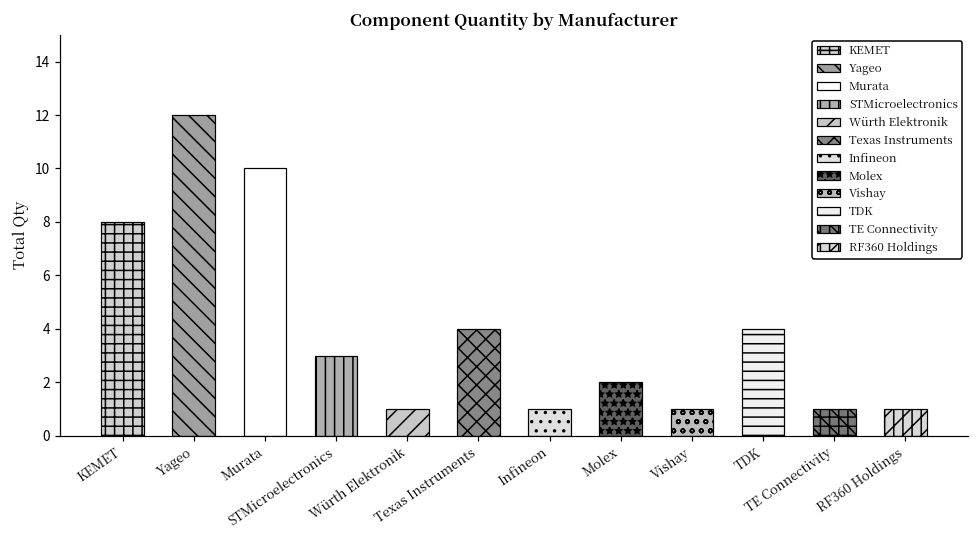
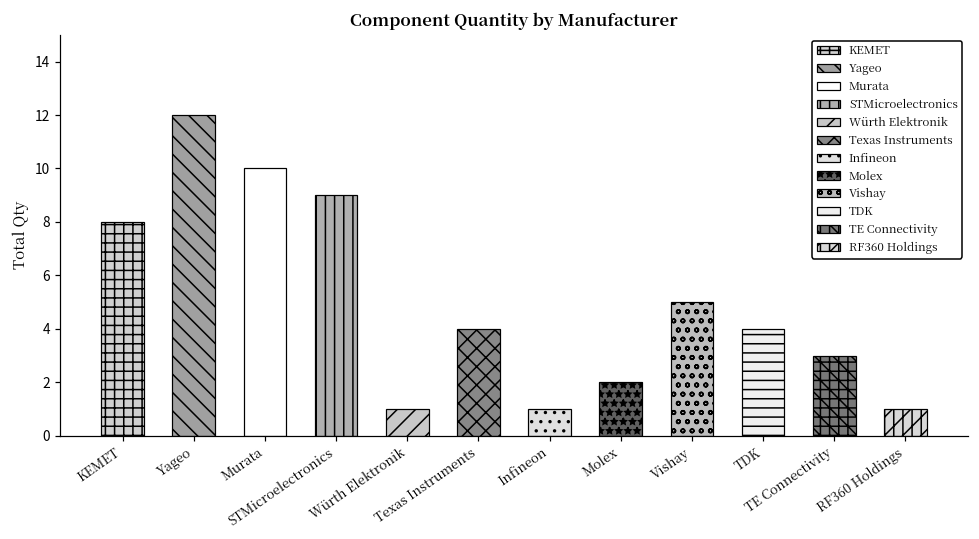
  {
    "KEMET": 8,
    "Yageo": 12,
    "Murata": 10,
-   "STMicroelectronics": 3,
+   "STMicroelectronics": 9,
    "Würth Elektronik": 1,
    "Texas Instruments": 4,
    "Infineon": 1,
    "Molex": 2,
-   "Vishay": 1,
+   "Vishay": 5,
    "TDK": 4,
-   "TE Connectivity": 1,
+   "TE Connectivity": 3,
    "RF360 Holdings": 1
  }
